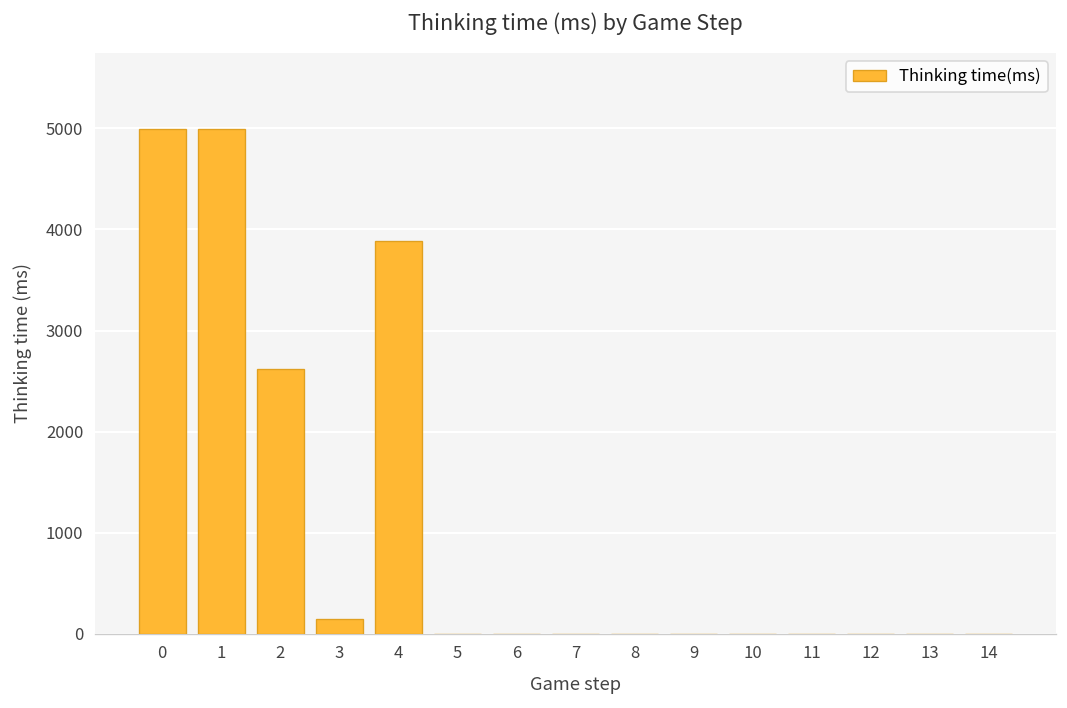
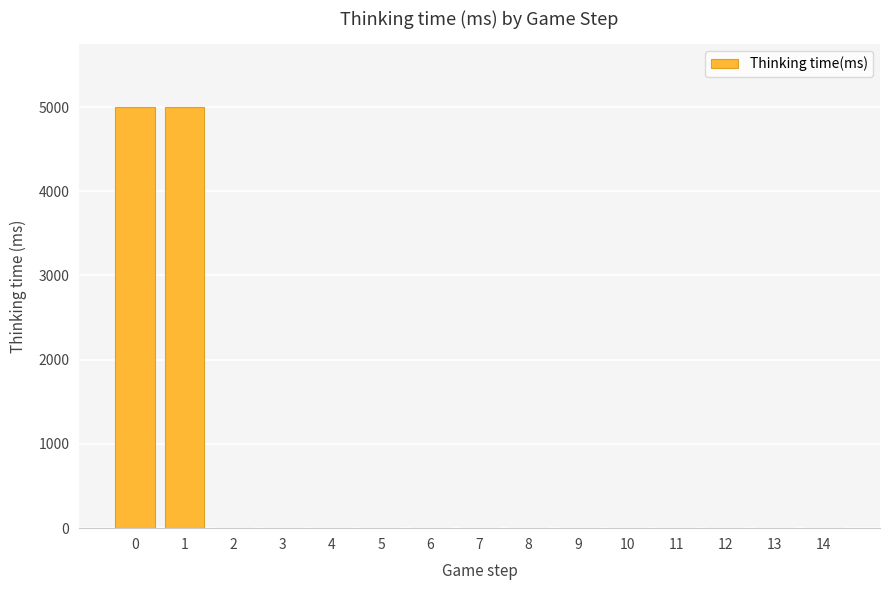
  {
    "0": 5000,
    "1": 5000,
-   "2": 2600,
-   "3": 100,
-   "4": 3900,
+   "2": 0,
+   "3": 0,
+   "4": 0,
    "5": 0,
    "6": 0,
    "7": 0,
    "8": 0,
    "9": 0,
    "10": 0,
    "11": 0,
    "12": 0,
    "13": 0,
    "14": 0
  }
